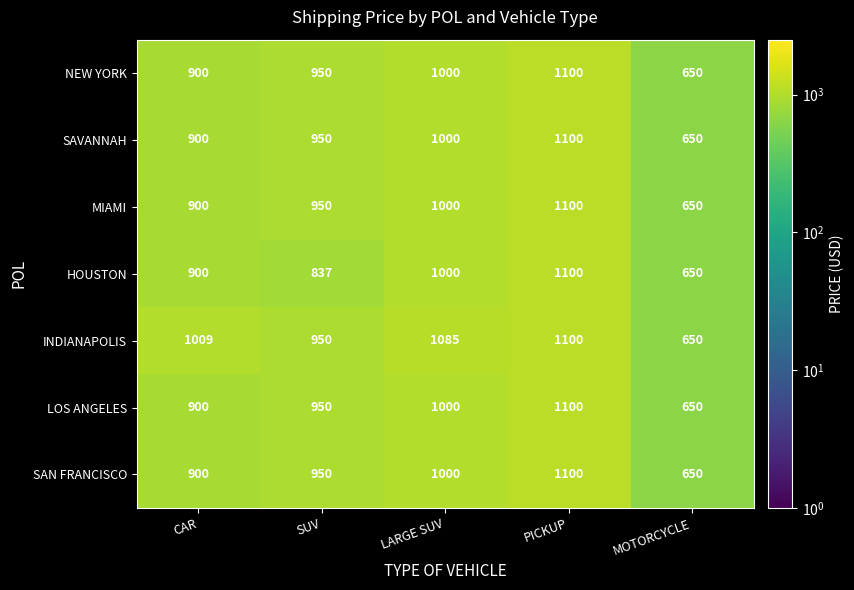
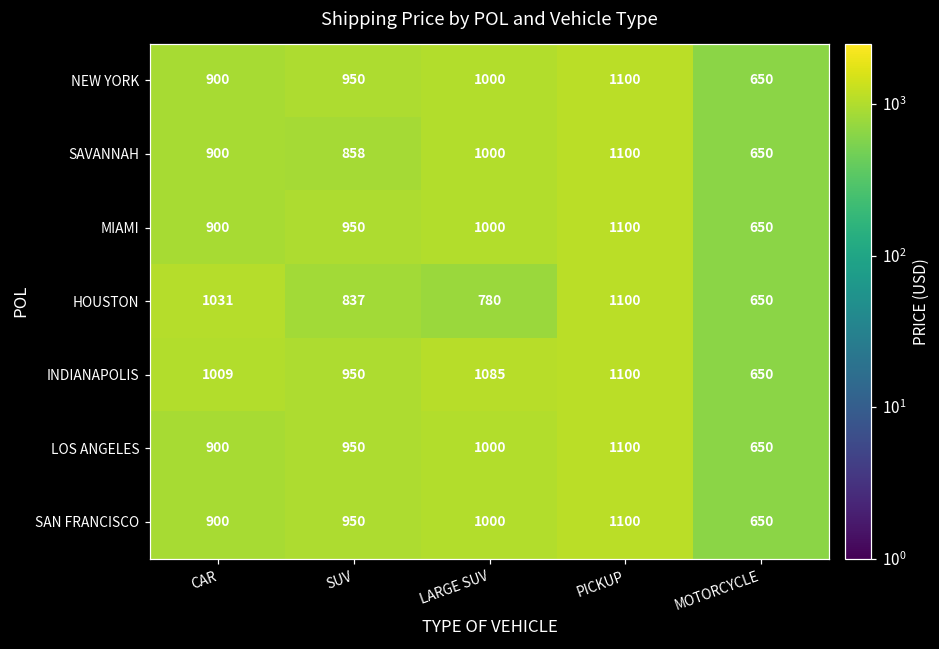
  {
    "NEW YORK": {
      "CAR": 900,
      "SUV": 950,
      "LARGE SUV": 1000,
      "PICKUP": 1100,
      "MOTORCYCLE": 650
    },
    "SAVANNAH": {
      "CAR": 900,
-     "SUV": 950,
+     "SUV": 858,
      "LARGE SUV": 1000,
      "PICKUP": 1100,
      "MOTORCYCLE": 650
    },
    "MIAMI": {
      "CAR": 900,
      "SUV": 950,
      "LARGE SUV": 1000,
      "PICKUP": 1100,
      "MOTORCYCLE": 650
    },
    "HOUSTON": {
-     "CAR": 900,
+     "CAR": 1031,
      "SUV": 837,
-     "LARGE SUV": 1000,
+     "LARGE SUV": 780,
      "PICKUP": 1100,
      "MOTORCYCLE": 650
    },
    "INDIANAPOLIS": {
      "CAR": 1009,
      "SUV": 950,
      "LARGE SUV": 1085,
      "PICKUP": 1100,
      "MOTORCYCLE": 650
    },
    "LOS ANGELES": {
      "CAR": 900,
      "SUV": 950,
      "LARGE SUV": 1000,
      "PICKUP": 1100,
      "MOTORCYCLE": 650
    },
    "SAN FRANCISCO": {
      "CAR": 900,
      "SUV": 950,
      "LARGE SUV": 1000,
      "PICKUP": 1100,
      "MOTORCYCLE": 650
    }
  }
